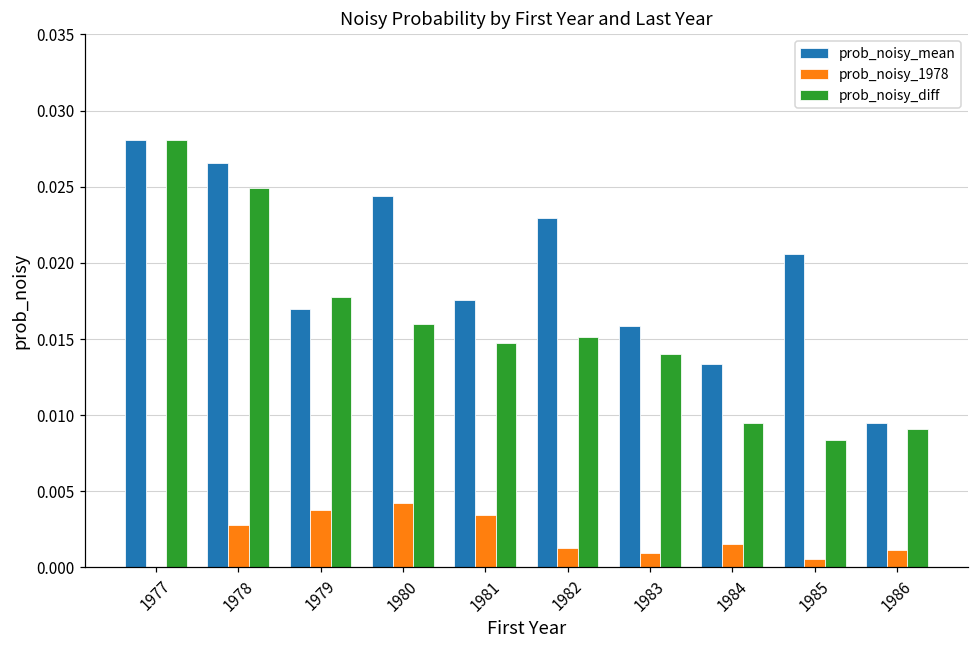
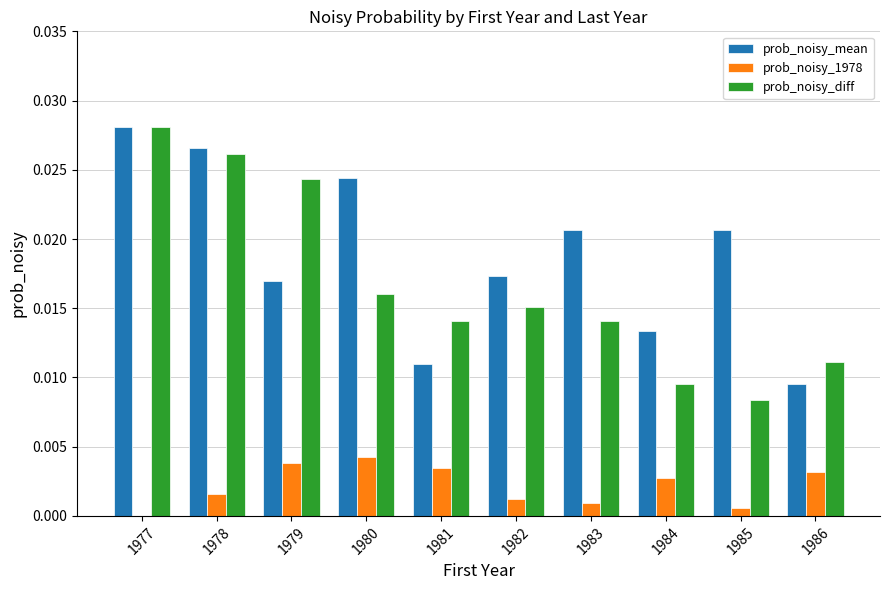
  {
    "prob_noisy_mean": {
      "1977": 0.0281,
      "1978": 0.0266,
      "1979": 0.0170,
      "1980": 0.0244,
-     "1981": 0.0176,
-     "1982": 0.0230,
-     "1983": 0.0159,
+     "1981": 0.0110,
+     "1982": 0.0173,
+     "1983": 0.0207,
      "1984": 0.0134,
      "1985": 0.0206,
      "1986": 0.0095
    },
    "prob_noisy_1978": {
-     "1978": 0.0028,
+     "1978": 0.0016,
      "1979": 0.0038,
      "1980": 0.0042,
      "1981": 0.0035,
      "1982": 0.0013,
      "1983": 0.0009,
-     "1984": 0.0015,
+     "1984": 0.0027,
      "1985": 0.0005,
-     "1986": 0.0012
+     "1986": 0.0032
    },
    "prob_noisy_diff": {
      "1977": 0.0281,
-     "1978": 0.0249,
-     "1979": 0.0178,
+     "1978": 0.0261,
+     "1979": 0.0244,
      "1980": 0.0160,
-     "1981": 0.0148,
+     "1981": 0.0141,
      "1982": 0.0151,
      "1983": 0.0141,
      "1984": 0.0095,
      "1985": 0.0084,
-     "1986": 0.0091
+     "1986": 0.0111
    }
  }
